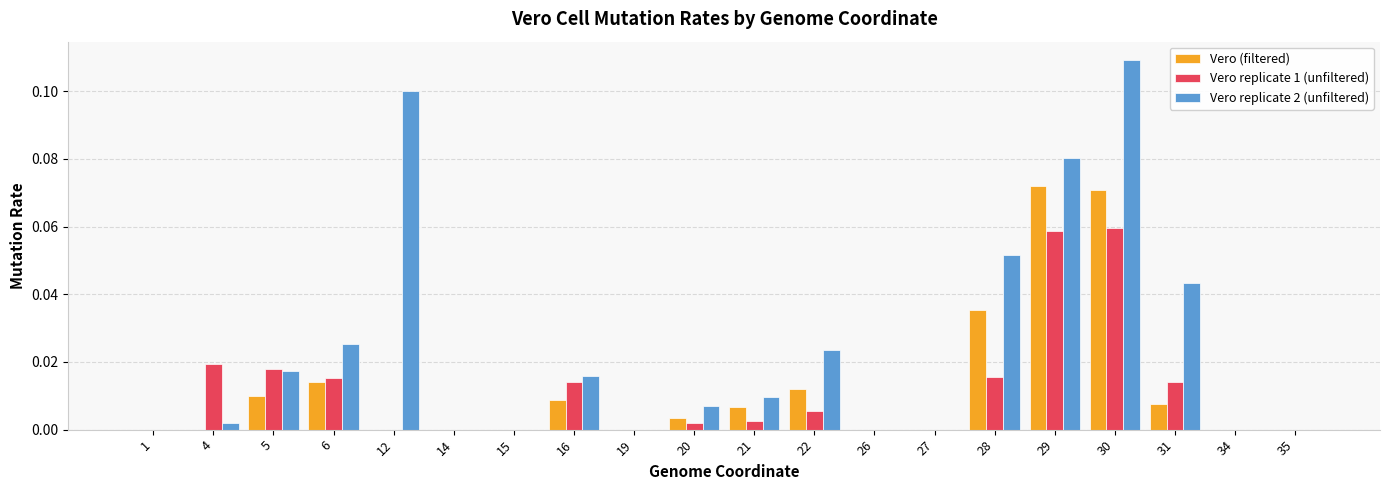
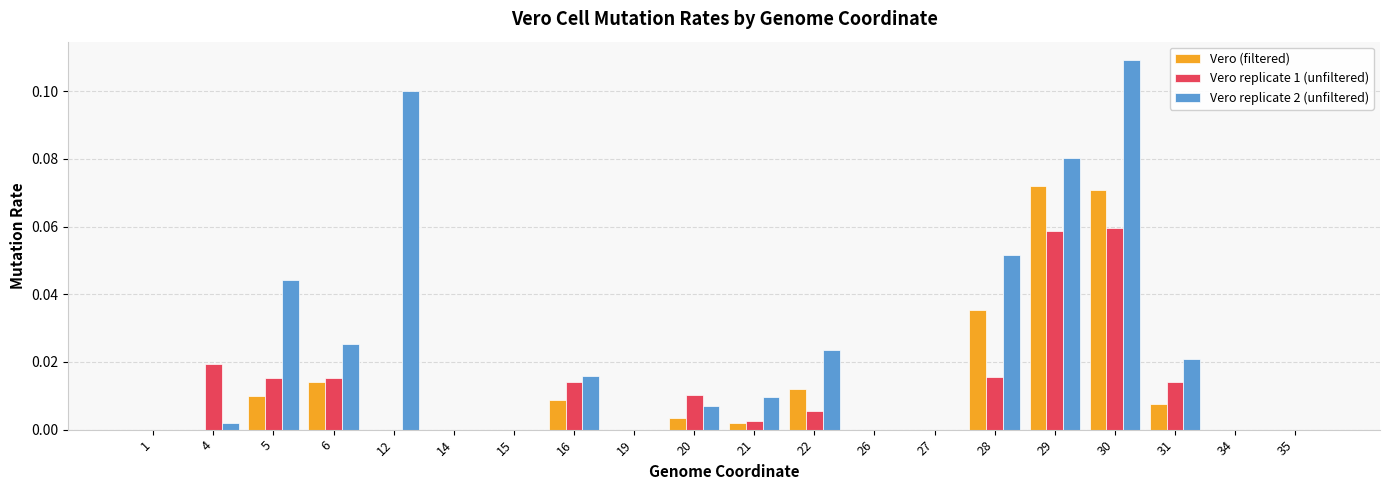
  {
    "Vero (filtered)": {
      "1": 0.000,
      "4": 0.000,
      "5": 0.010,
      "6": 0.014,
      "12": 0.000,
      "14": 0.000,
      "15": 0.000,
      "16": 0.009,
      "19": 0.000,
      "20": 0.004,
-     "21": 0.007,
+     "21": 0.002,
      "22": 0.012,
      "26": 0.000,
      "27": 0.000,
      "28": 0.035,
      "29": 0.072,
      "30": 0.071,
      "31": 0.008,
      "34": 0.000,
      "35": 0.000
    },
    "Vero replicate 1 (unfiltered)": {
      "1": 0.000,
      "4": 0.020,
-     "5": 0.018,
+     "5": 0.015,
      "6": 0.015,
      "12": 0.000,
      "14": 0.000,
      "15": 0.000,
      "16": 0.014,
      "19": 0.000,
-     "20": 0.002,
+     "20": 0.010,
      "21": 0.003,
      "22": 0.006,
      "26": 0.000,
      "27": 0.000,
      "28": 0.016,
      "29": 0.059,
      "30": 0.060,
      "31": 0.014,
      "34": 0.000,
      "35": 0.000
    },
    "Vero replicate 2 (unfiltered)": {
      "1": 0.000,
      "4": 0.002,
-     "5": 0.017,
+     "5": 0.044,
      "6": 0.025,
      "12": 0.100,
      "14": 0.000,
      "15": 0.000,
      "16": 0.016,
      "19": 0.000,
      "20": 0.007,
      "21": 0.010,
      "22": 0.023,
      "26": 0.000,
      "27": 0.000,
      "28": 0.052,
      "29": 0.080,
      "30": 0.109,
-     "31": 0.043,
+     "31": 0.021,
      "34": 0.000,
      "35": 0.000
    }
  }
